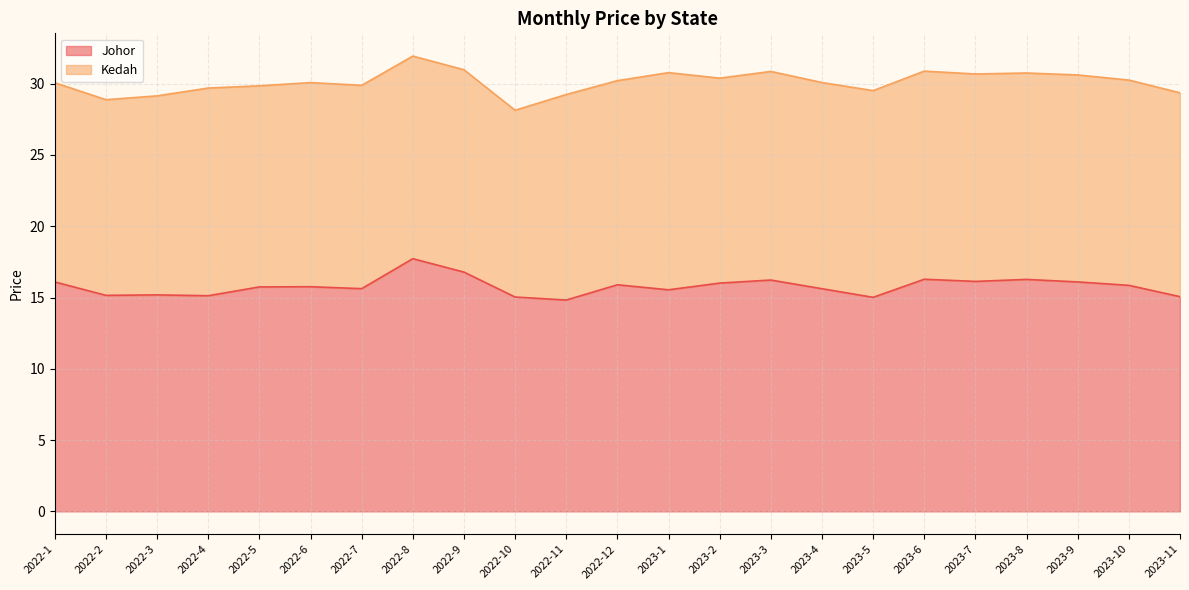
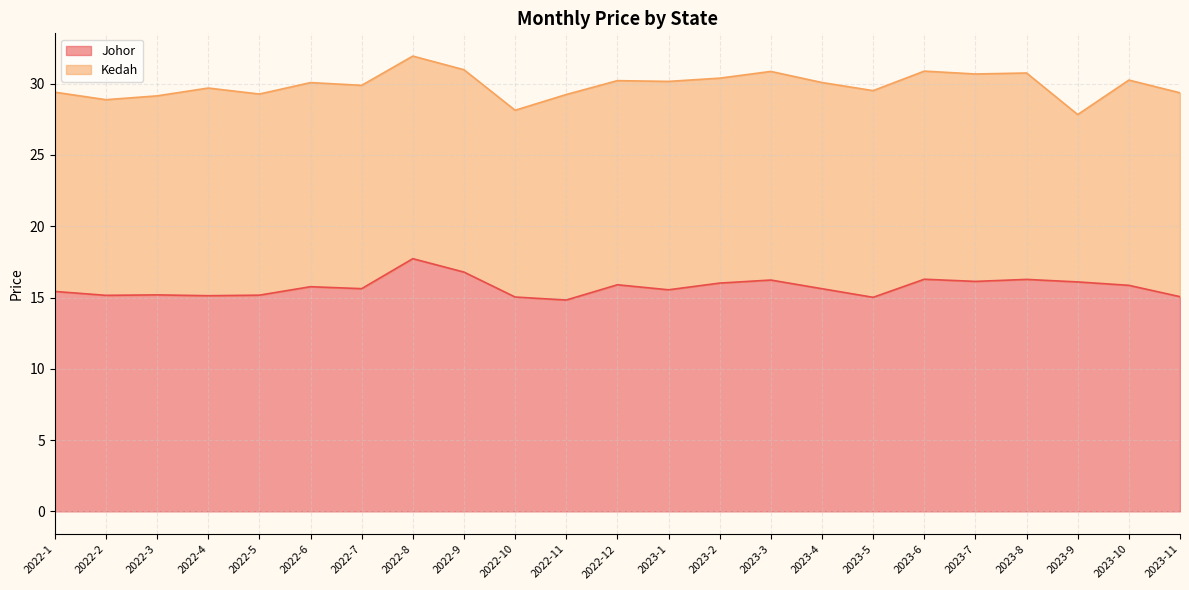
  {
    "Johor": {
-     "2022-1": 16.1,
+     "2022-1": 15.4,
      "2022-2": 15.2,
      "2022-3": 15.2,
      "2022-4": 15.1,
-     "2022-5": 15.7,
+     "2022-5": 15.2,
      "2022-6": 15.8,
      "2022-7": 15.6,
      "2022-8": 17.7,
      "2022-9": 16.8,
      "2022-10": 15.0,
      "2022-11": 14.8,
      "2022-12": 15.9,
      "2023-1": 15.5,
      "2023-2": 16.0,
      "2023-3": 16.2,
      "2023-4": 15.6,
      "2023-5": 15.0,
      "2023-6": 16.3,
      "2023-7": 16.1,
      "2023-8": 16.3,
      "2023-9": 16.1,
      "2023-10": 15.9,
      "2023-11": 15.1
    },
    "Kedah": {
      "2022-1": 14.0,
      "2022-2": 13.7,
      "2022-3": 14.0,
      "2022-4": 14.6,
      "2022-5": 14.1,
      "2022-6": 14.3,
      "2022-7": 14.3,
      "2022-8": 14.2,
      "2022-9": 14.2,
      "2022-10": 13.1,
      "2022-11": 14.4,
      "2022-12": 14.3,
-     "2023-1": 15.2,
+     "2023-1": 14.6,
      "2023-2": 14.4,
      "2023-3": 14.6,
      "2023-4": 14.5,
      "2023-5": 14.5,
      "2023-6": 14.6,
      "2023-7": 14.6,
      "2023-8": 14.5,
-     "2023-9": 14.5,
+     "2023-9": 11.7,
      "2023-10": 14.4,
      "2023-11": 14.3
    }
  }
